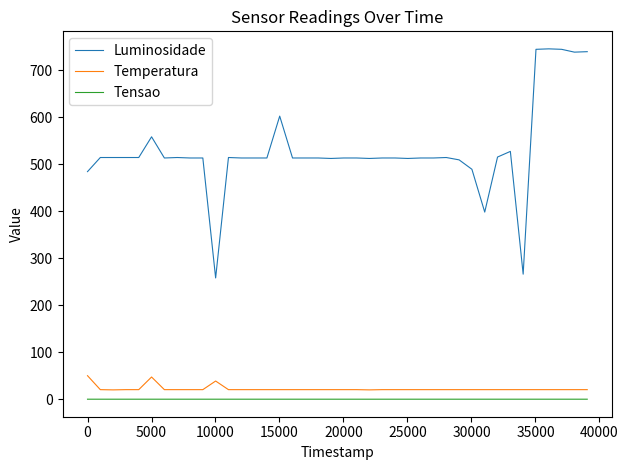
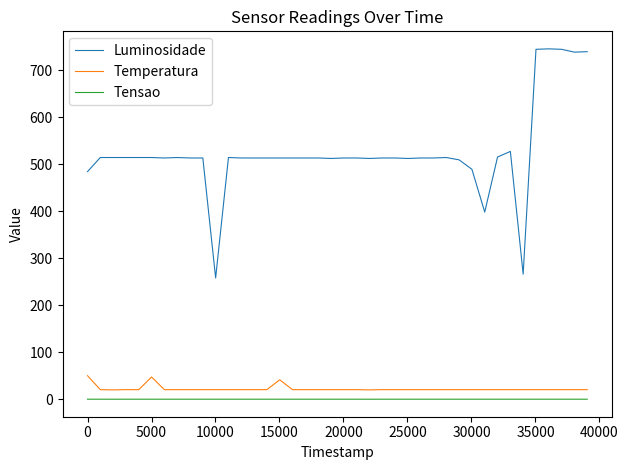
  {
    "Luminosidade": {
      "0": 480,
-     "5000": 560,
+     "5000": 510,
      "10000": 260,
-     "15000": 600
+     "15000": 510
    },
    "Temperatura": {
      "0": 50,
      "5000": 50,
-     "10000": 40,
-     "15000": 20
+     "10000": 20,
+     "15000": 40
    },
    "Tensao": {
      "0": 0,
      "5000": 0,
      "10000": 0,
      "15000": 0
    }
  }
